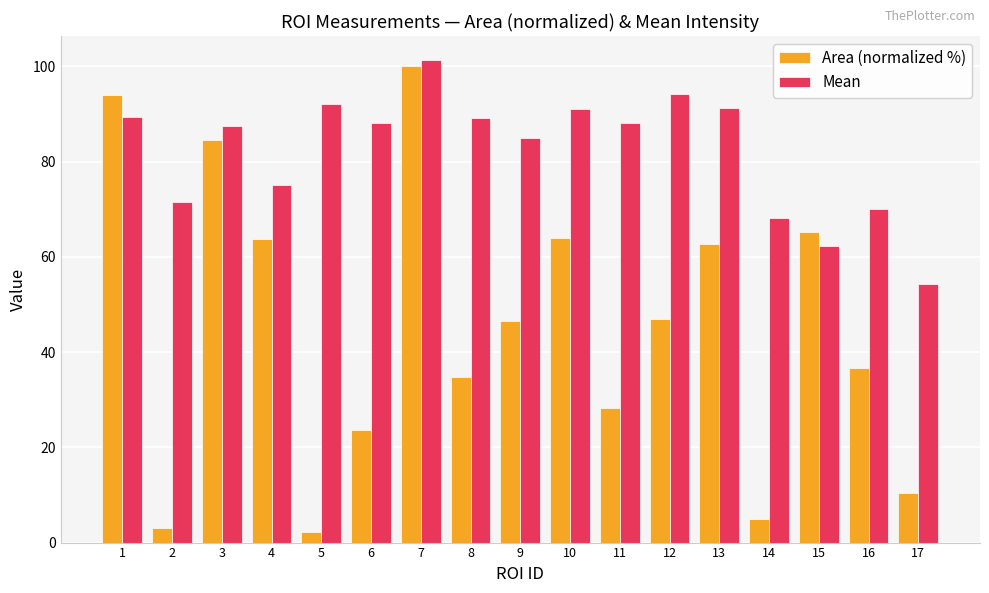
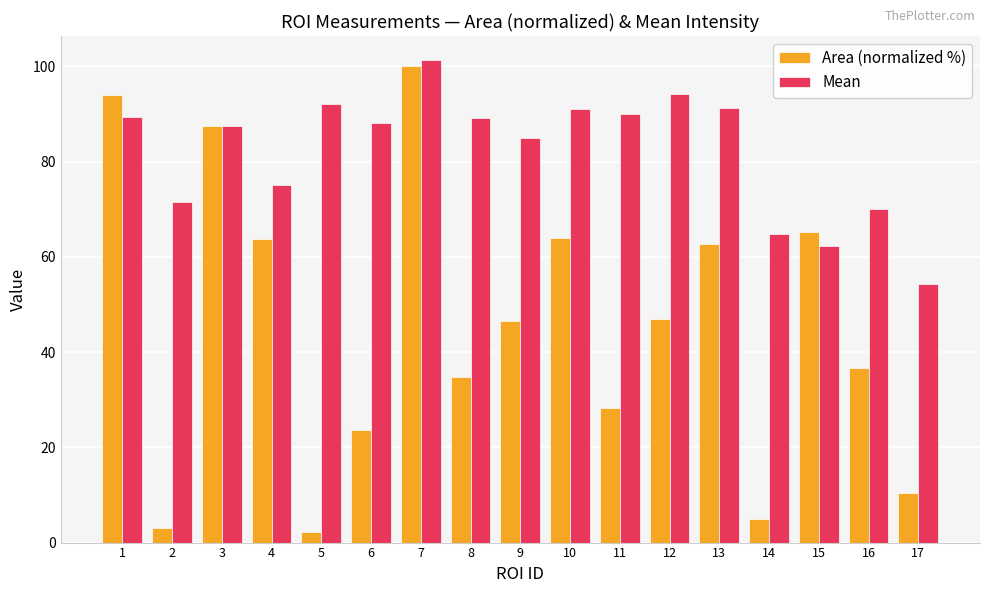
  {
    "Area (normalized %)": {
      "1": 94,
      "2": 3,
-     "3": 85,
+     "3": 88,
      "4": 64,
      "5": 2,
      "6": 24,
      "7": 100,
      "8": 35,
      "9": 47,
      "10": 64,
      "11": 28,
      "12": 47,
      "13": 63,
      "14": 5,
      "15": 65,
      "16": 37,
      "17": 10
    },
    "Mean": {
      "1": 89,
      "2": 72,
      "3": 87,
      "4": 75,
      "5": 92,
      "6": 88,
      "7": 101,
      "8": 89,
      "9": 85,
      "10": 91,
-     "11": 88,
+     "11": 90,
      "12": 94,
      "13": 91,
-     "14": 68,
+     "14": 65,
      "15": 62,
      "16": 70,
      "17": 54
    }
  }
